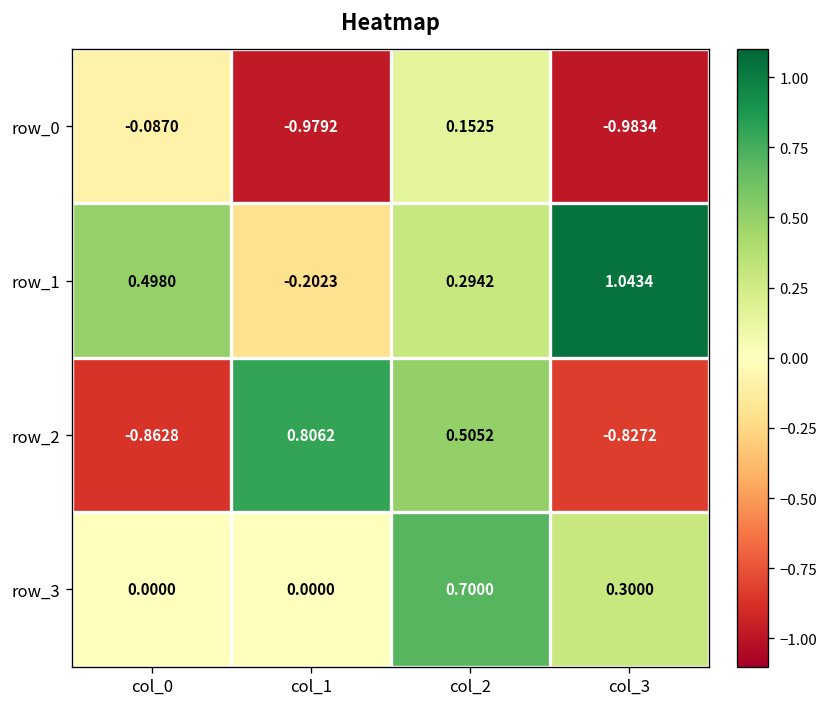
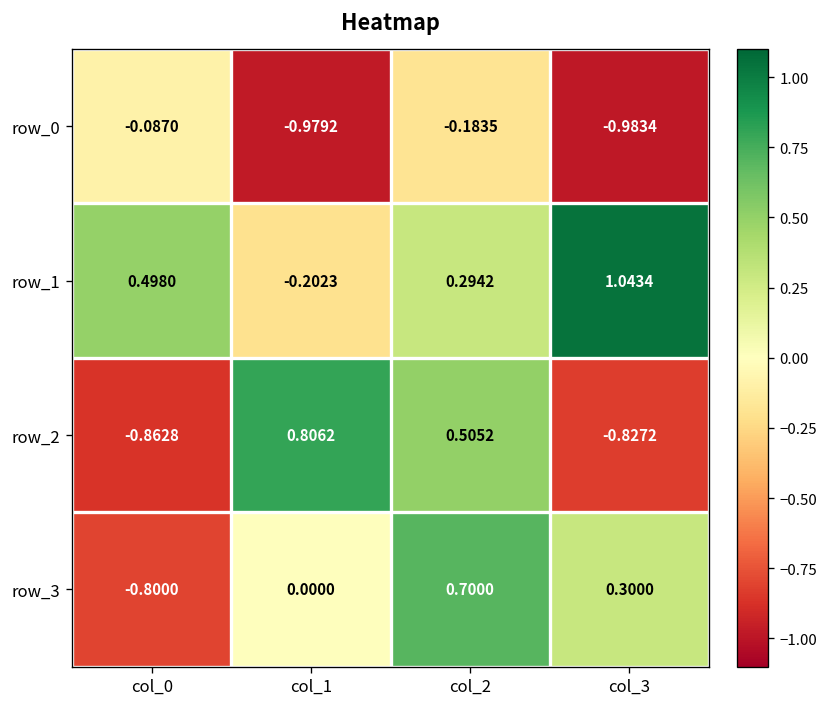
  {
    "row_0": {
      "col_0": -0.0870,
      "col_1": -0.9792,
-     "col_2": 0.1525,
+     "col_2": -0.1835,
      "col_3": -0.9834
    },
    "row_1": {
      "col_0": 0.4980,
      "col_1": -0.2023,
      "col_2": 0.2942,
      "col_3": 1.0434
    },
    "row_2": {
      "col_0": -0.8628,
      "col_1": 0.8062,
      "col_2": 0.5052,
      "col_3": -0.8272
    },
    "row_3": {
-     "col_0": 0.0000,
+     "col_0": -0.8000,
      "col_1": 0.0000,
      "col_2": 0.7000,
      "col_3": 0.3000
    }
  }
